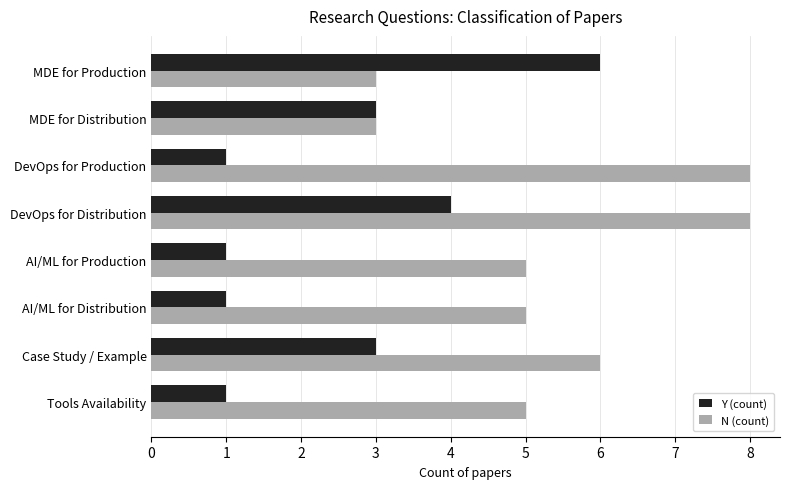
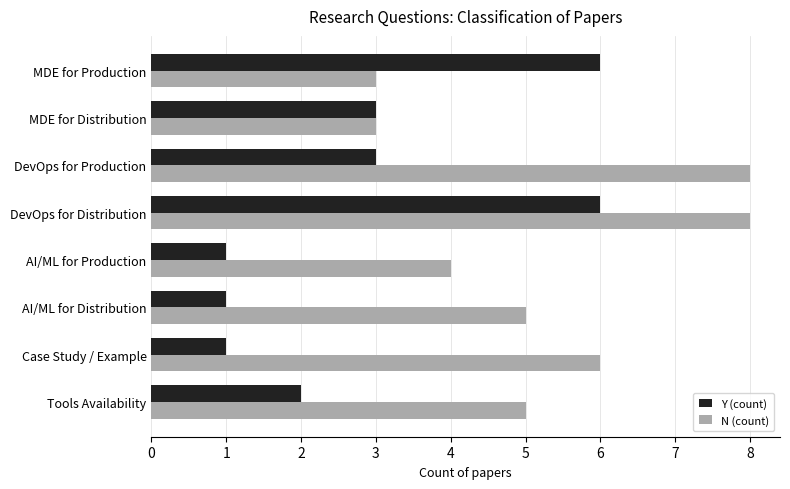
  {
    "Y (count)": {
      "MDE for Production": 6,
      "MDE for Distribution": 3,
-     "DevOps for Production": 1,
-     "DevOps for Distribution": 4,
+     "DevOps for Production": 3,
+     "DevOps for Distribution": 6,
      "AI/ML for Production": 1,
      "AI/ML for Distribution": 1,
-     "Case Study / Example": 3,
-     "Tools Availability": 1
+     "Case Study / Example": 1,
+     "Tools Availability": 2
    },
    "N (count)": {
      "MDE for Production": 3,
      "MDE for Distribution": 3,
      "DevOps for Production": 8,
      "DevOps for Distribution": 8,
-     "AI/ML for Production": 5,
+     "AI/ML for Production": 4,
      "AI/ML for Distribution": 5,
      "Case Study / Example": 6,
      "Tools Availability": 5
    }
  }
